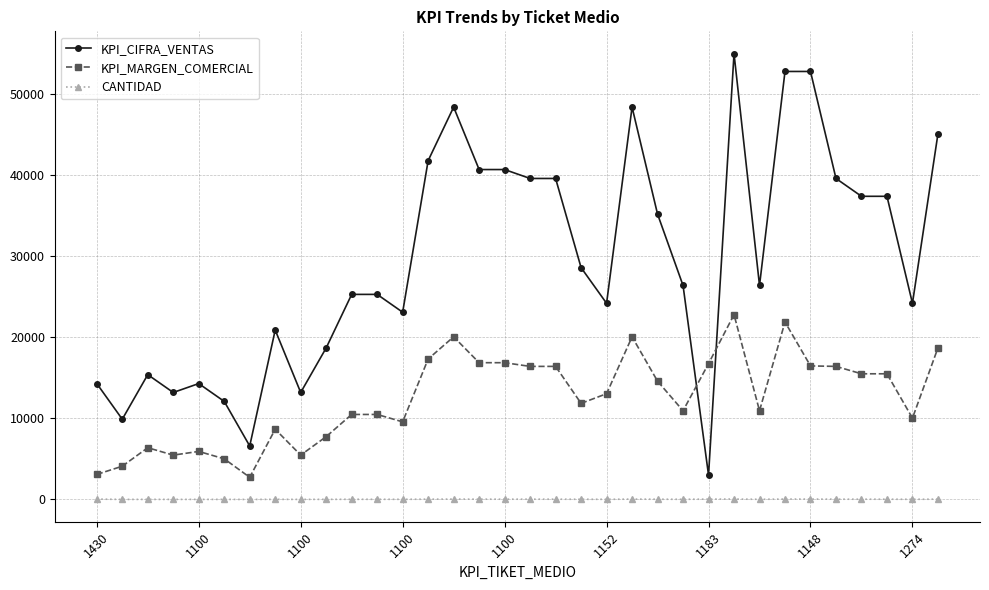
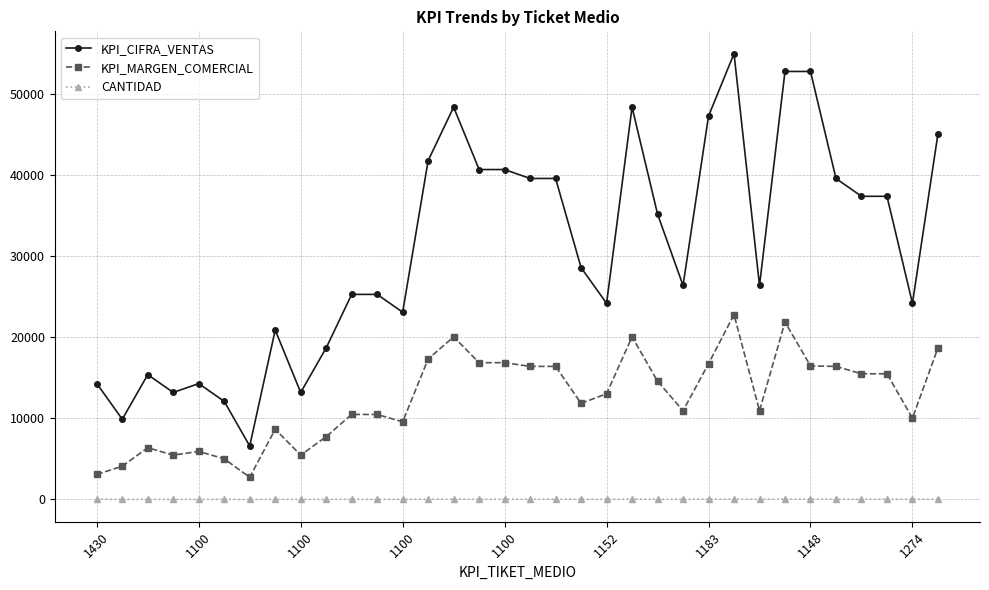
  {
    "KPI_CIFRA_VENTAS": {
      "1430": 14000,
      "1152": 24000,
-     "1183": 3000,
+     "1183": 47000,
      "1148": 53000,
      "1274": 24000
    },
    "KPI_MARGEN_COMERCIAL": {
      "1430": 3000,
      "1152": 13000,
      "1183": 17000,
      "1148": 16000,
      "1274": 10000
    },
    "CANTIDAD": {
      "1430": 0,
      "1152": 0,
      "1183": 0,
      "1148": 0,
      "1274": 0
    }
  }
